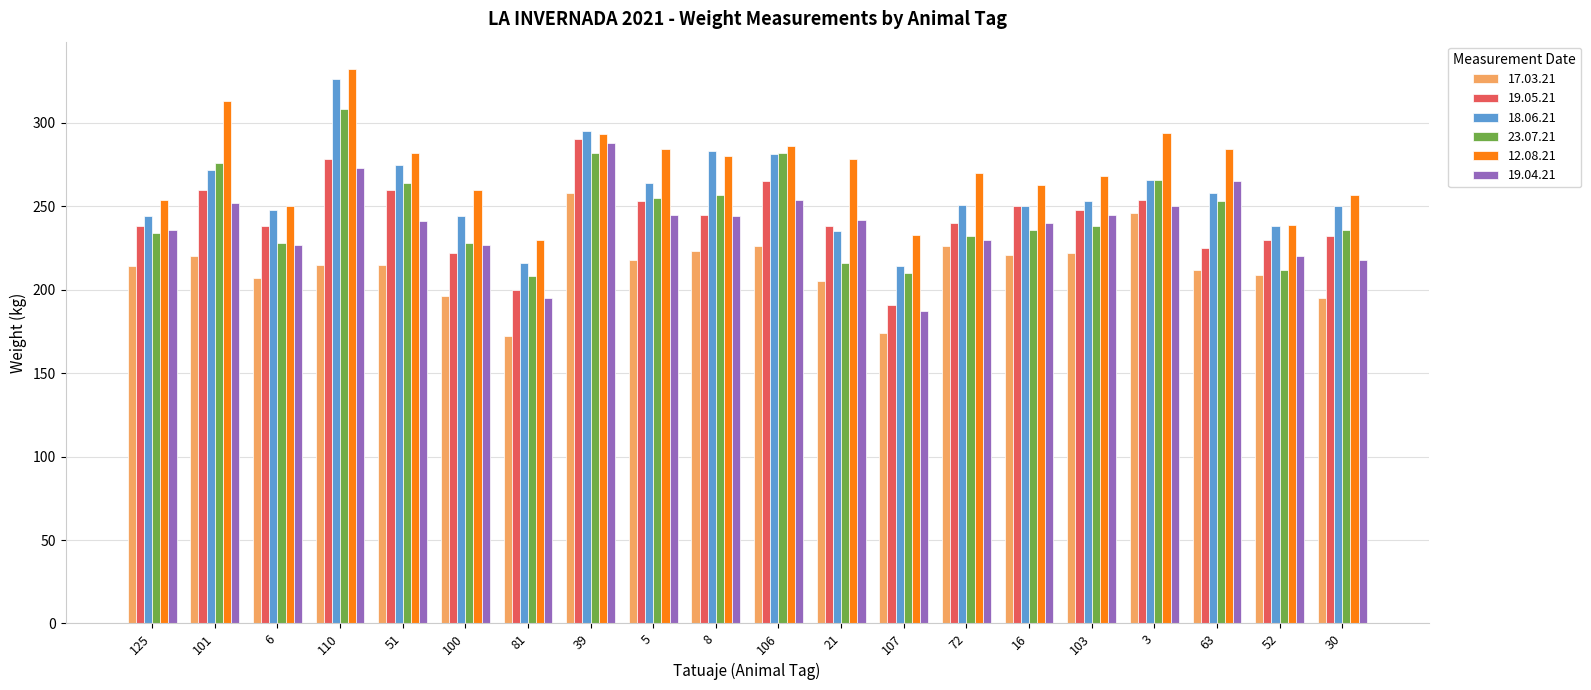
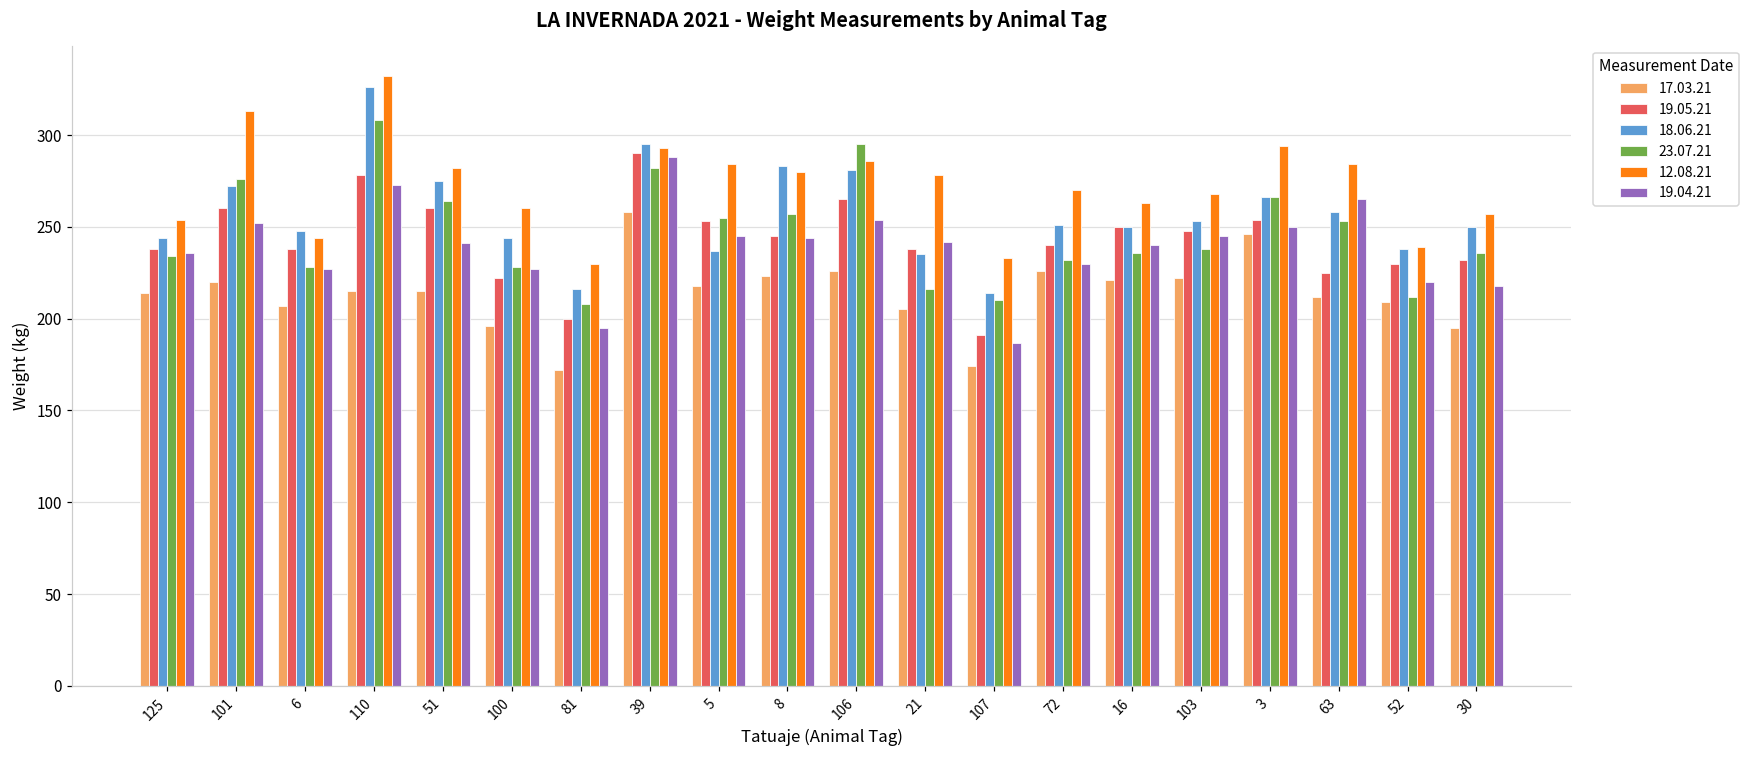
  {
    "17.03.21": {
      "125": 214,
      "101": 220,
      "6": 207,
      "110": 215,
      "51": 215,
      "100": 196,
      "81": 172,
      "39": 258,
      "5": 218,
      "8": 223,
      "106": 226,
      "21": 205,
      "107": 174,
      "72": 226,
      "16": 221,
      "103": 222,
      "3": 246,
      "63": 212,
      "52": 209,
      "30": 195
    },
    "19.05.21": {
      "125": 238,
      "101": 260,
      "6": 238,
      "110": 278,
      "51": 260,
      "100": 222,
      "81": 200,
      "39": 290,
      "5": 253,
      "8": 245,
      "106": 265,
      "21": 238,
      "107": 191,
      "72": 240,
      "16": 250,
      "103": 248,
      "3": 254,
      "63": 225,
      "52": 230,
      "30": 232
    },
    "18.06.21": {
      "125": 244,
      "101": 272,
      "6": 248,
      "110": 326,
      "51": 275,
      "100": 244,
      "81": 216,
      "39": 295,
-     "5": 264,
+     "5": 237,
      "8": 283,
      "106": 281,
      "21": 235,
      "107": 214,
      "72": 251,
      "16": 250,
      "103": 253,
      "3": 266,
      "63": 258,
      "52": 238,
      "30": 250
    },
    "23.07.21": {
      "125": 234,
      "101": 276,
      "6": 228,
      "110": 308,
      "51": 264,
      "100": 228,
      "81": 208,
      "39": 282,
      "5": 255,
      "8": 257,
-     "106": 282,
+     "106": 295,
      "21": 216,
      "107": 210,
      "72": 232,
      "16": 236,
      "103": 238,
      "3": 266,
      "63": 253,
      "52": 212,
      "30": 236
    },
    "12.08.21": {
      "125": 254,
      "101": 313,
-     "6": 250,
+     "6": 244,
      "110": 332,
      "51": 282,
      "100": 260,
      "81": 230,
      "39": 293,
      "5": 284,
      "8": 280,
      "106": 286,
      "21": 278,
      "107": 233,
      "72": 270,
      "16": 263,
      "103": 268,
      "3": 294,
      "63": 284,
      "52": 239,
      "30": 257
    },
    "19.04.21": {
      "125": 236,
      "101": 252,
      "6": 227,
      "110": 273,
      "51": 241,
      "100": 227,
      "81": 195,
      "39": 288,
      "5": 245,
      "8": 244,
      "106": 254,
      "21": 242,
      "107": 187,
      "72": 230,
      "16": 240,
      "103": 245,
      "3": 250,
      "63": 265,
      "52": 220,
      "30": 218
    }
  }
